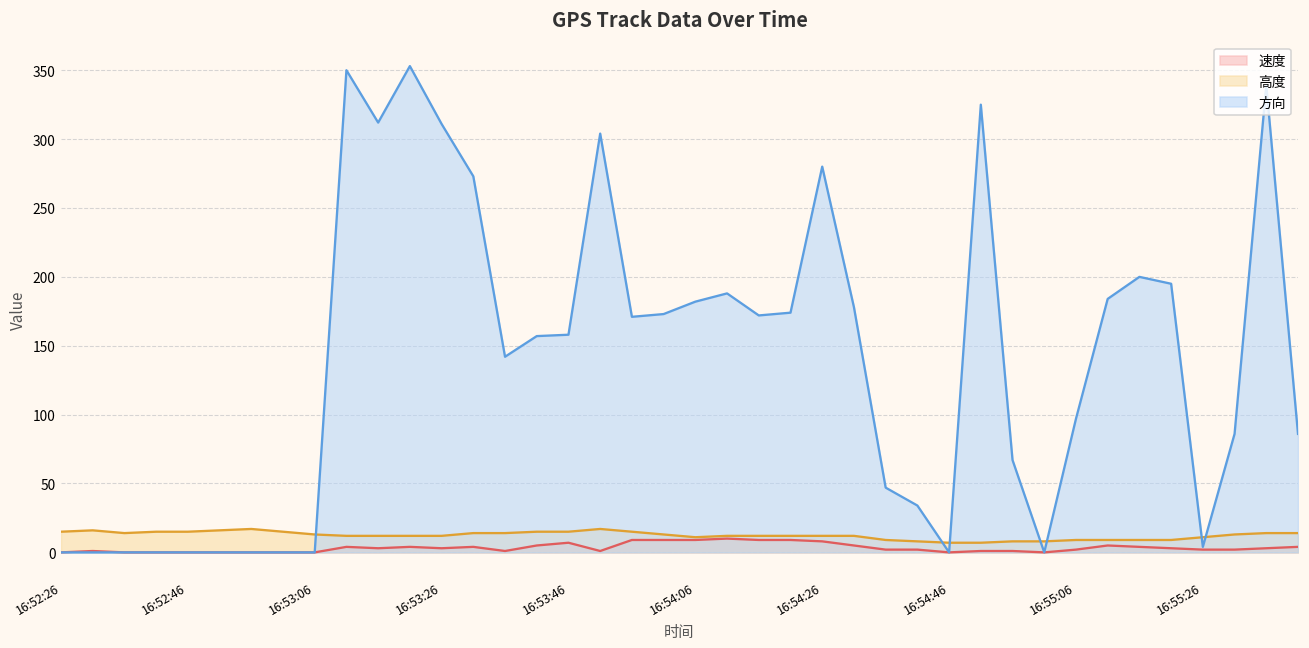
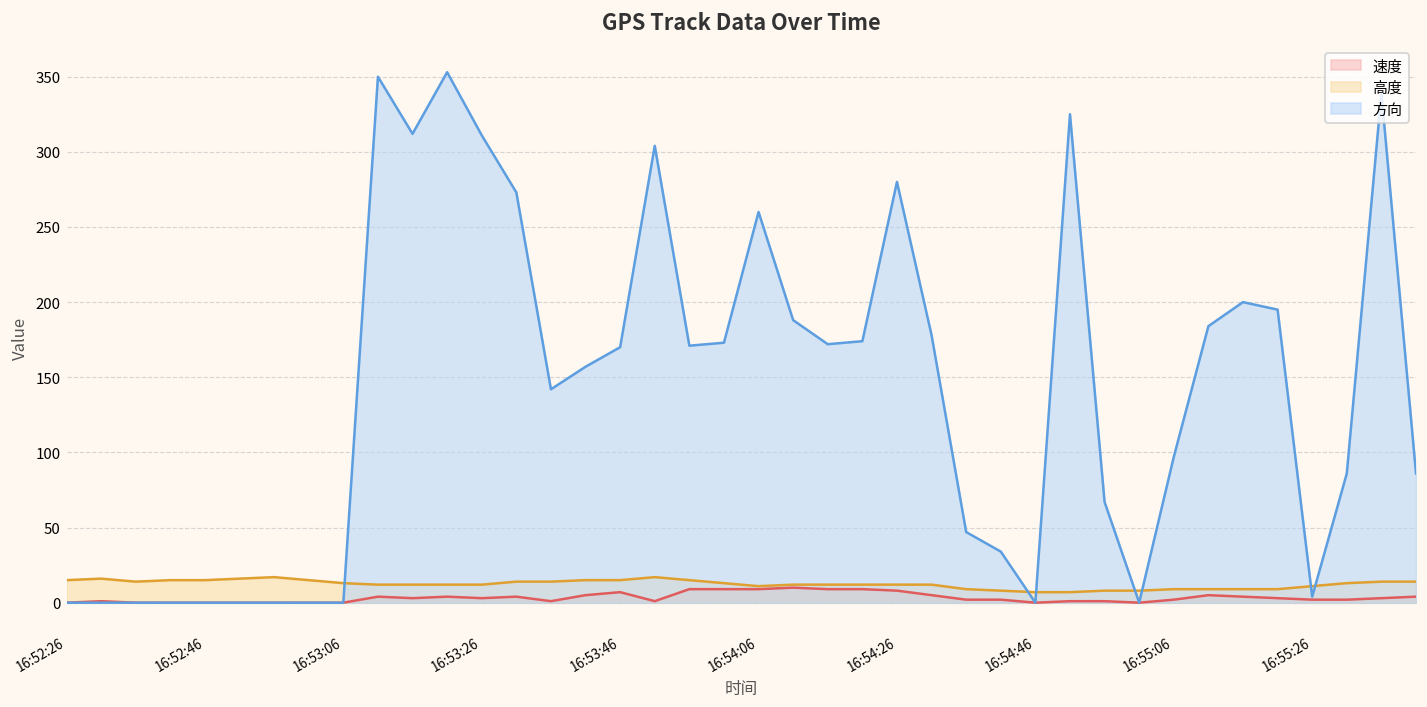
  {
    "方向": {
      "16:53:26": 311,
-     "16:53:46": 158,
-     "16:54:06": 182,
+     "16:53:46": 170,
+     "16:54:06": 260,
      "16:54:26": 280,
      "16:55:06": 97
    }
  }
